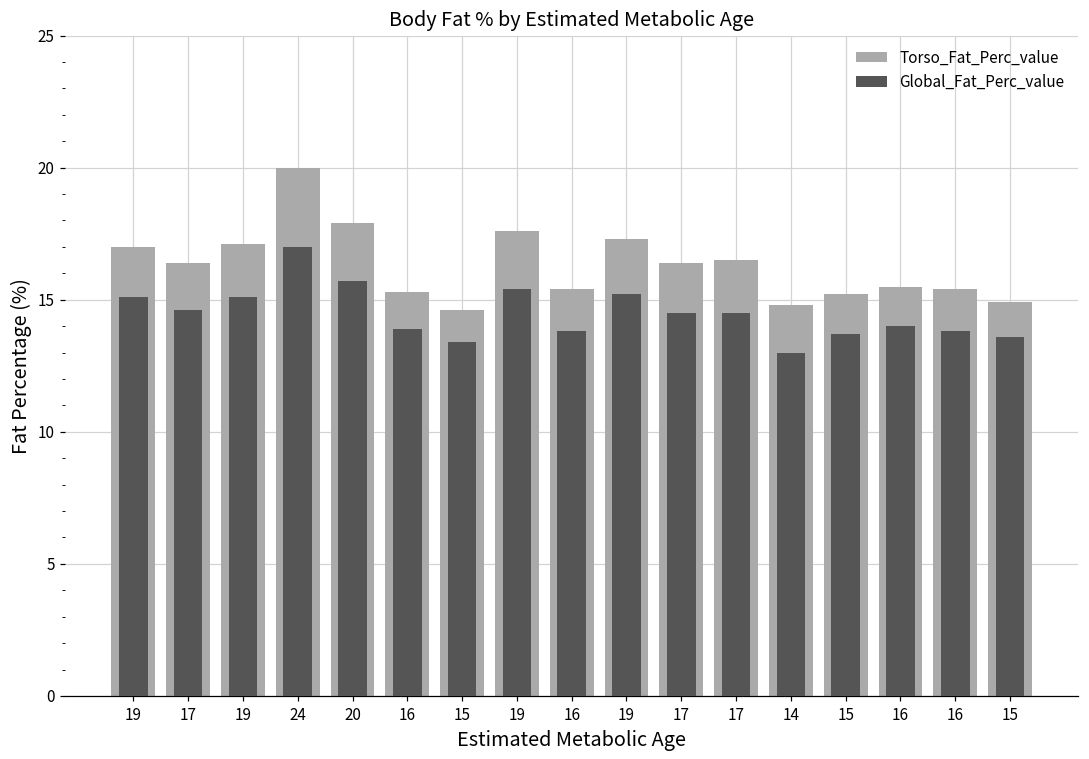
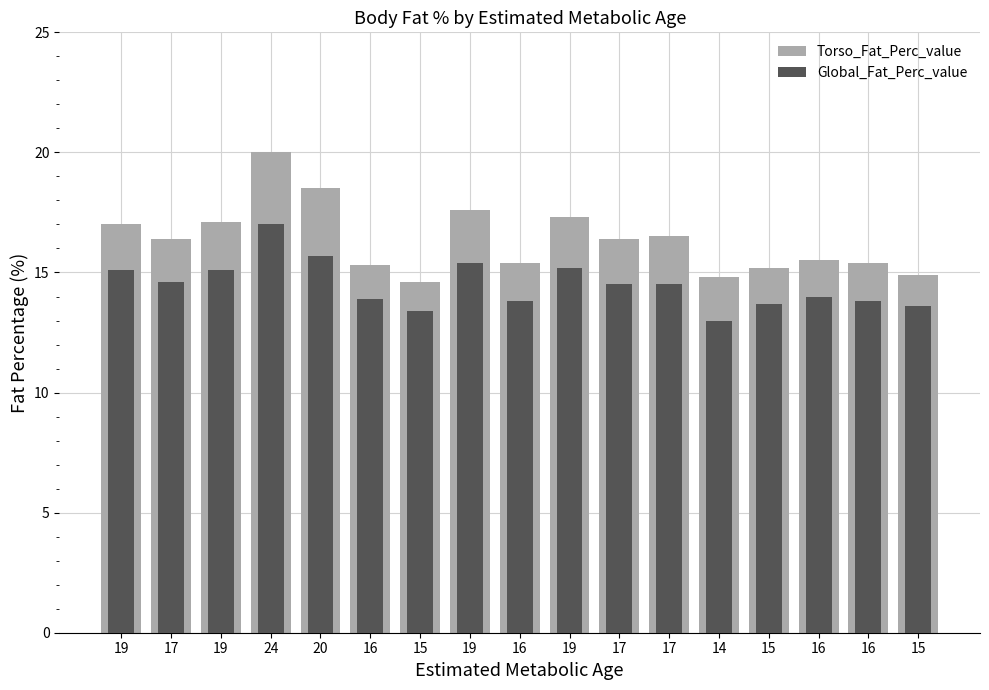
  {
    "Torso_Fat_Perc_value": {
      "24": 20.0,
-     "20": 17.9,
+     "20": 18.5,
      "14": 14.8
    }
  }
